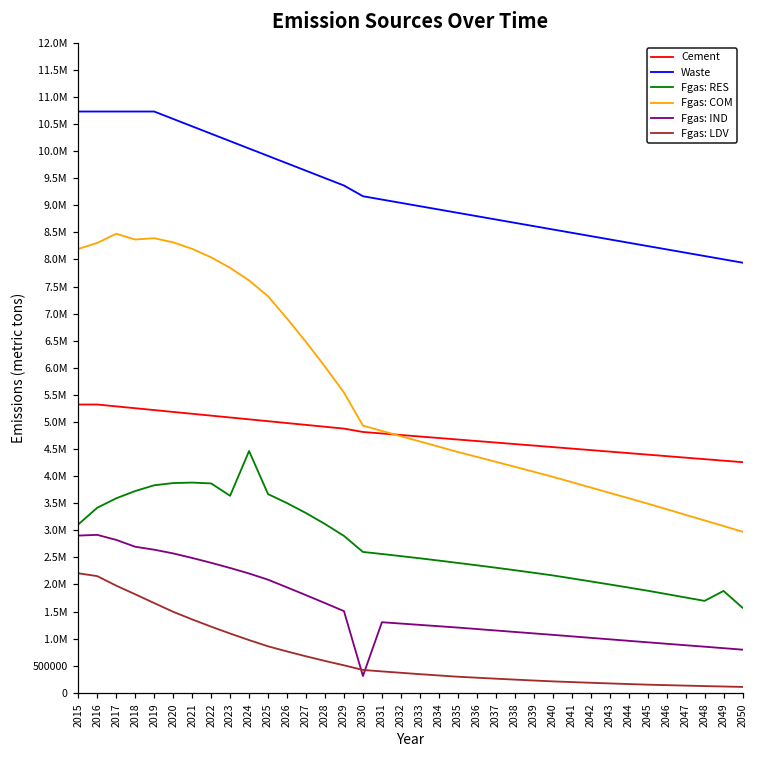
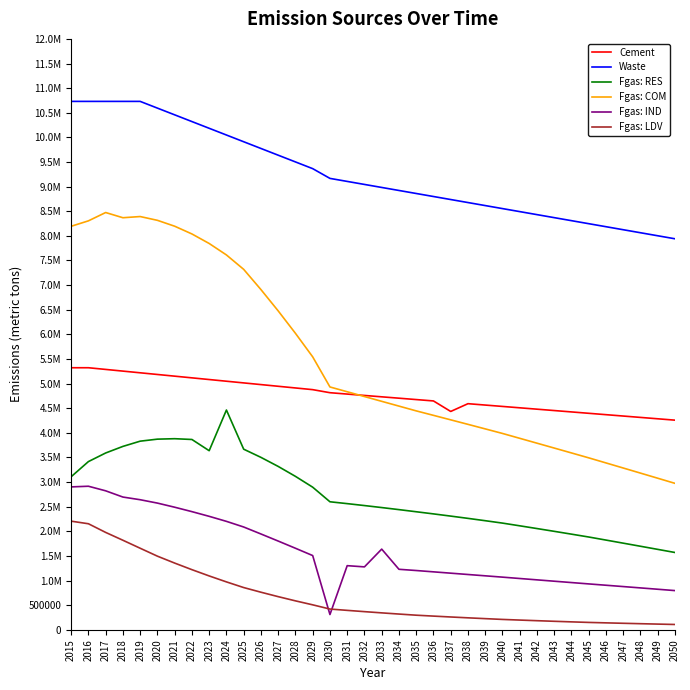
  {
    "Cement": {
      "2015": 5300000,
      "2016": 5300000,
      "2017": 5300000,
      "2018": 5300000,
      "2019": 5200000,
      "2020": 5200000,
      "2021": 5200000,
      "2022": 5100000,
      "2023": 5100000,
      "2024": 5000000,
      "2025": 5000000,
      "2026": 5000000,
      "2027": 4900000,
      "2028": 4900000,
      "2029": 4900000,
      "2030": 4800000,
      "2033": 4700000,
      "2034": 4700000,
      "2035": 4700000,
      "2036": 4600000,
-     "2037": 4600000,
+     "2037": 4400000,
      "2038": 4600000,
      "2039": 4600000,
      "2040": 4500000,
      "2041": 4500000,
      "2042": 4500000,
      "2043": 4500000,
      "2044": 4400000,
      "2045": 4400000,
      "2046": 4400000,
      "2047": 4300000,
      "2048": 4300000,
      "2049": 4300000,
      "2050": 4300000
    },
    "Fgas: RES": {
      "2015": 3100000,
      "2016": 3400000,
      "2017": 3600000,
      "2018": 3700000,
      "2019": 3800000,
      "2020": 3900000,
      "2021": 3900000,
      "2022": 3900000,
      "2023": 3600000,
      "2024": 4500000,
      "2025": 3700000,
      "2026": 3500000,
      "2027": 3300000,
      "2028": 3100000,
      "2029": 2900000,
      "2030": 2600000,
      "2031": 2600000,
      "2032": 2500000,
      "2033": 2500000,
      "2034": 2400000,
      "2035": 2400000,
      "2036": 2400000,
      "2037": 2300000,
      "2038": 2300000,
      "2039": 2200000,
      "2040": 2200000,
      "2041": 2100000,
      "2042": 2100000,
      "2043": 2000000,
      "2044": 1900000,
      "2045": 1900000,
      "2046": 1800000,
      "2047": 1800000,
      "2048": 1700000,
-     "2049": 1900000,
+     "2049": 1600000,
      "2050": 1600000
    },
    "Fgas: IND": {
      "2015": 2900000,
      "2016": 2900000,
      "2017": 2800000,
      "2018": 2700000,
      "2019": 2600000,
      "2020": 2600000,
      "2021": 2500000,
      "2022": 2400000,
      "2023": 2300000,
      "2024": 2200000,
      "2025": 2100000,
      "2026": 1900000,
      "2027": 1800000,
      "2028": 1700000,
      "2029": 1500000,
      "2030": 300000,
      "2031": 1300000,
      "2032": 1300000,
-     "2033": 1300000,
+     "2033": 1600000,
      "2034": 1200000,
      "2035": 1200000,
      "2036": 1200000,
      "2037": 1200000,
      "2038": 1100000,
      "2039": 1100000,
      "2040": 1100000,
      "2041": 1000000,
      "2042": 1000000,
      "2043": 1000000,
      "2044": 1000000,
      "2045": 900000,
      "2046": 900000,
      "2047": 900000,
      "2048": 900000,
      "2049": 800000,
      "2050": 800000
    }
  }
